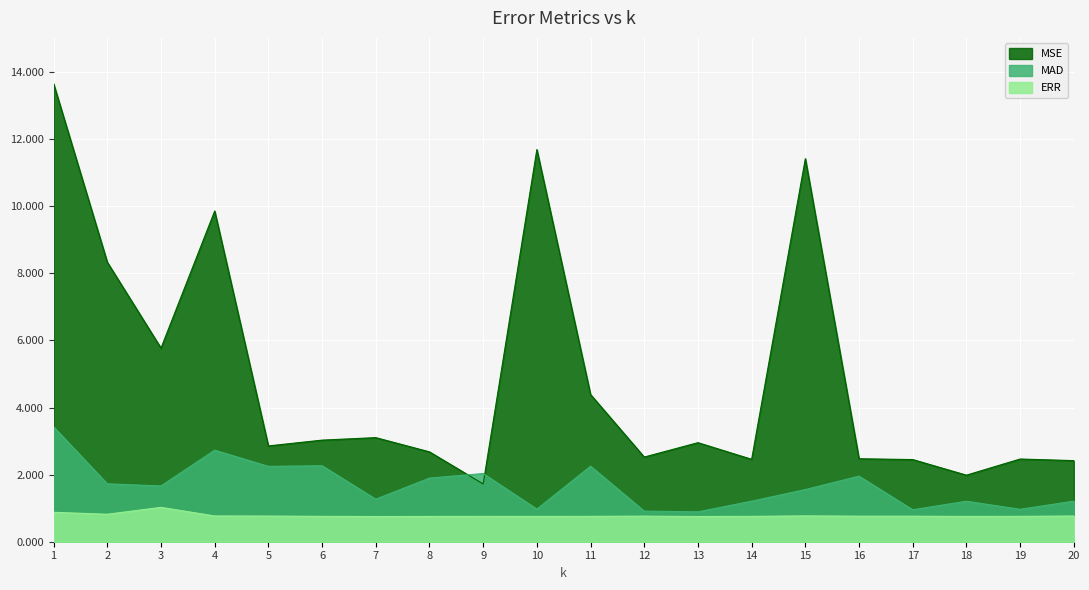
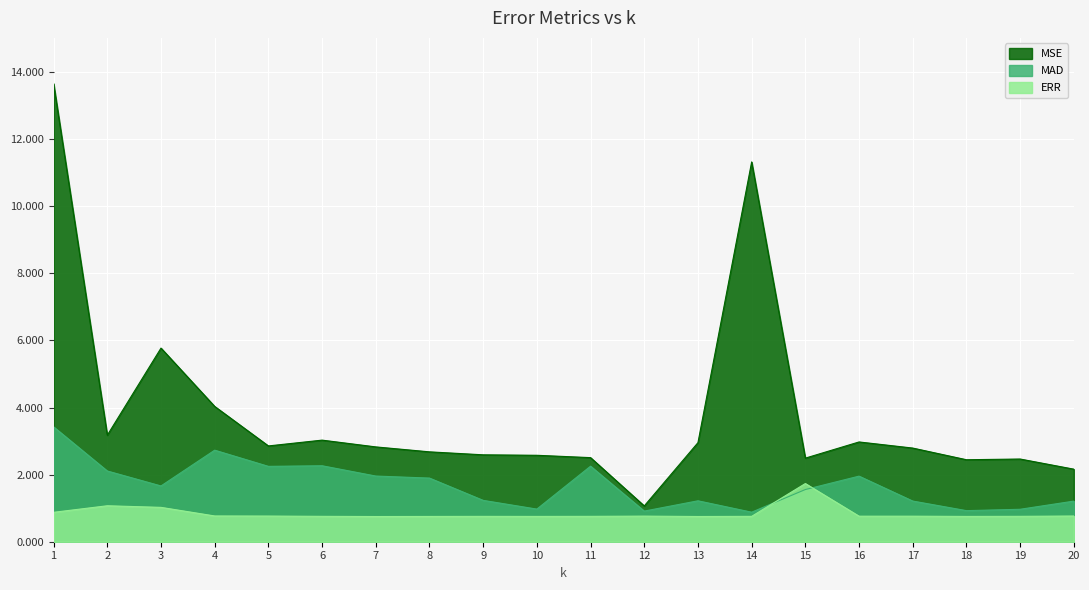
  {
    "MSE": {
      "1": 13.7,
-     "2": 8.3,
+     "2": 3.2,
      "3": 5.8,
-     "4": 9.9,
+     "4": 4.0,
      "5": 2.9,
      "6": 3.0,
-     "7": 3.1,
+     "7": 2.8,
      "8": 2.7,
-     "9": 1.7,
-     "10": 11.7,
-     "11": 4.4,
-     "12": 2.5,
+     "9": 2.6,
+     "10": 2.6,
+     "11": 2.5,
+     "12": 1.1,
      "13": 3.0,
-     "14": 2.5,
-     "15": 11.4,
-     "16": 2.5,
-     "17": 2.4,
-     "18": 2.0,
+     "14": 11.3,
+     "15": 2.5,
+     "16": 3.0,
+     "17": 2.8,
+     "18": 2.4,
      "19": 2.5,
-     "20": 2.4
+     "20": 2.2
    },
    "MAD": {
      "1": 3.4,
-     "2": 1.7,
+     "2": 2.1,
      "3": 1.7,
      "4": 2.7,
      "5": 2.2,
      "6": 2.3,
-     "7": 1.3,
+     "7": 2.0,
      "8": 1.9,
-     "9": 2.0,
+     "9": 1.2,
      "10": 1.0,
      "11": 2.3,
      "12": 0.9,
-     "13": 0.9,
-     "14": 1.2,
+     "13": 1.2,
+     "14": 0.9,
      "15": 1.6,
      "16": 2.0,
-     "17": 1.0,
-     "18": 1.2,
+     "17": 1.2,
+     "18": 0.9,
      "19": 1.0,
      "20": 1.2
    },
    "ERR": {
      "1": 0.9,
-     "2": 0.8,
+     "2": 1.1,
      "3": 1.0,
      "4": 0.8,
      "5": 0.8,
      "6": 0.8,
      "7": 0.8,
      "8": 0.8,
      "9": 0.8,
      "10": 0.8,
      "11": 0.8,
      "12": 0.8,
      "13": 0.8,
      "14": 0.8,
-     "15": 0.8,
+     "15": 1.7,
      "16": 0.8,
      "17": 0.8,
      "18": 0.8,
      "19": 0.8,
      "20": 0.8
    }
  }
